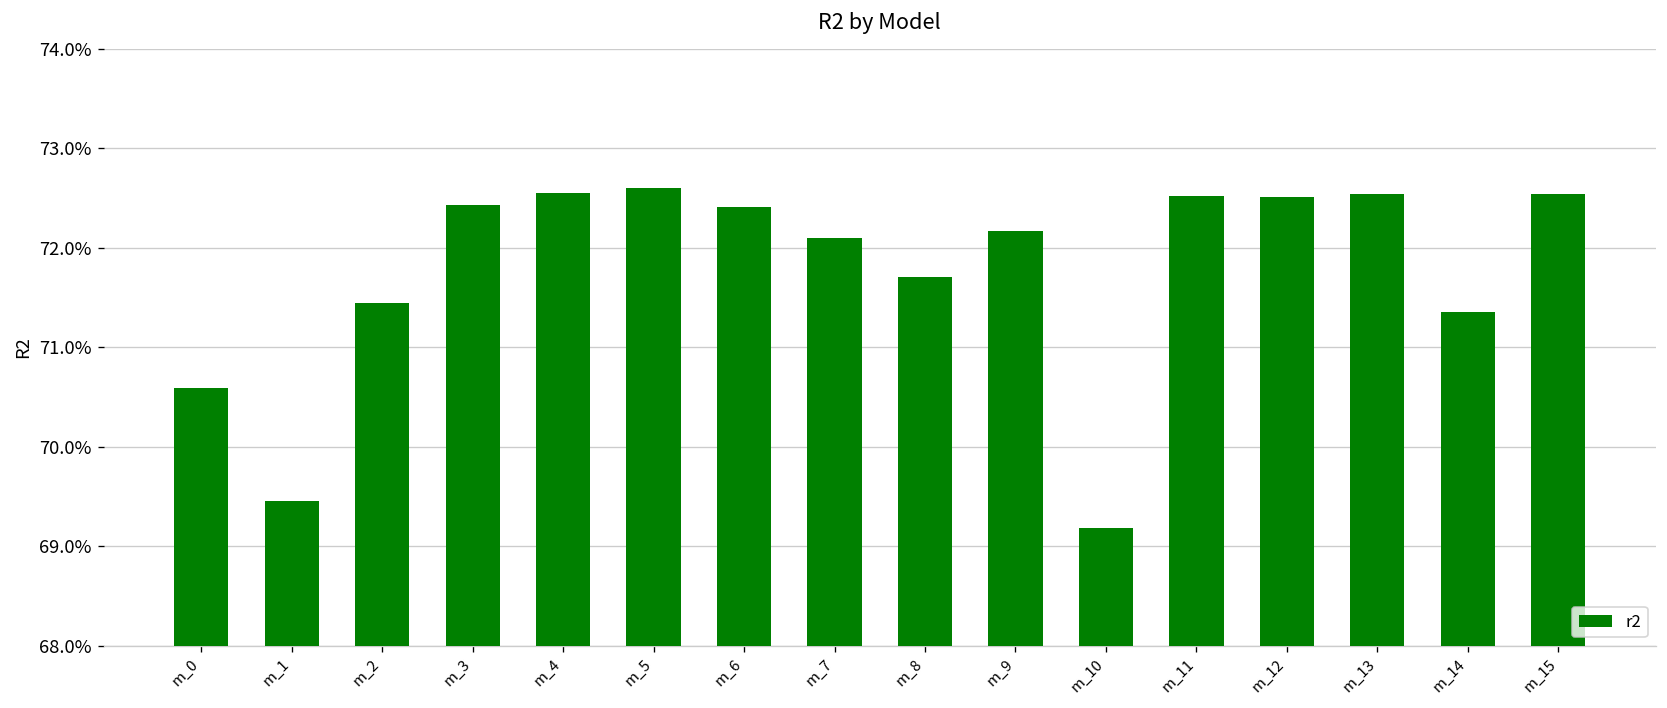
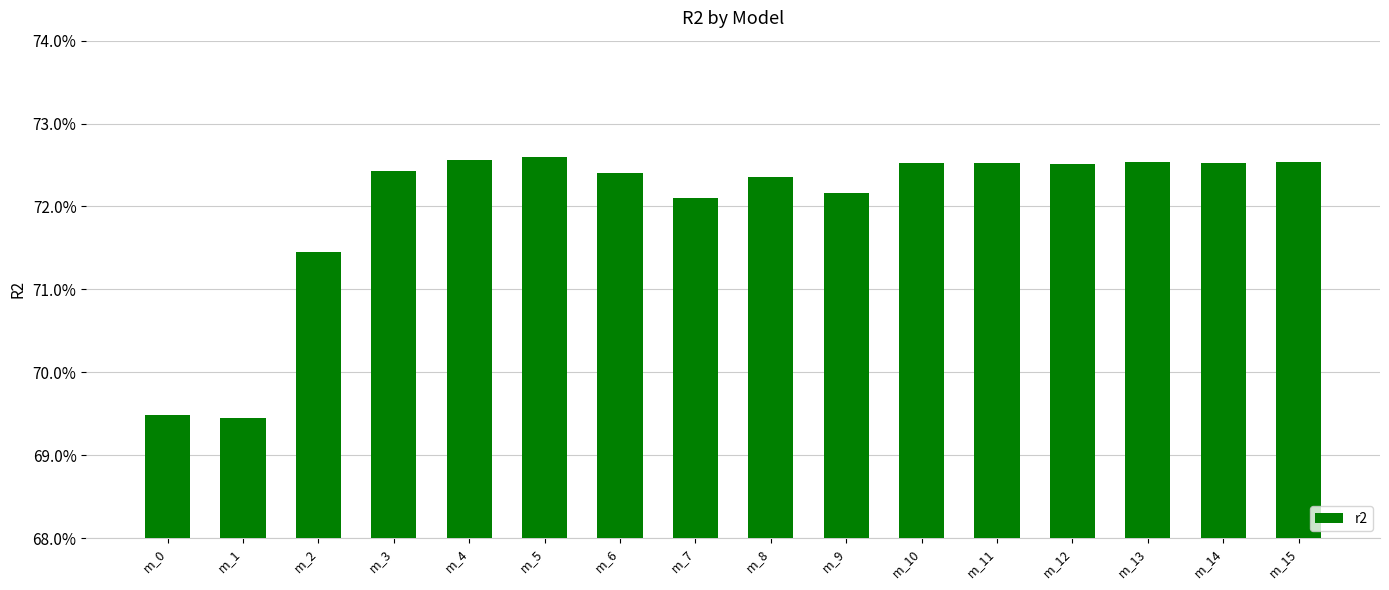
  {
-   "m_0": "70.6%",
+   "m_0": "69.5%",
    "m_1": "69.5%",
    "m_2": "71.4%",
    "m_3": "72.4%",
    "m_4": "72.6%",
    "m_5": "72.6%",
    "m_6": "72.4%",
    "m_7": "72.1%",
-   "m_8": "71.7%",
+   "m_8": "72.4%",
    "m_9": "72.2%",
-   "m_10": "69.2%",
+   "m_10": "72.5%",
    "m_11": "72.5%",
    "m_12": "72.5%",
    "m_13": "72.5%",
-   "m_14": "71.4%",
+   "m_14": "72.5%",
    "m_15": "72.5%"
  }
